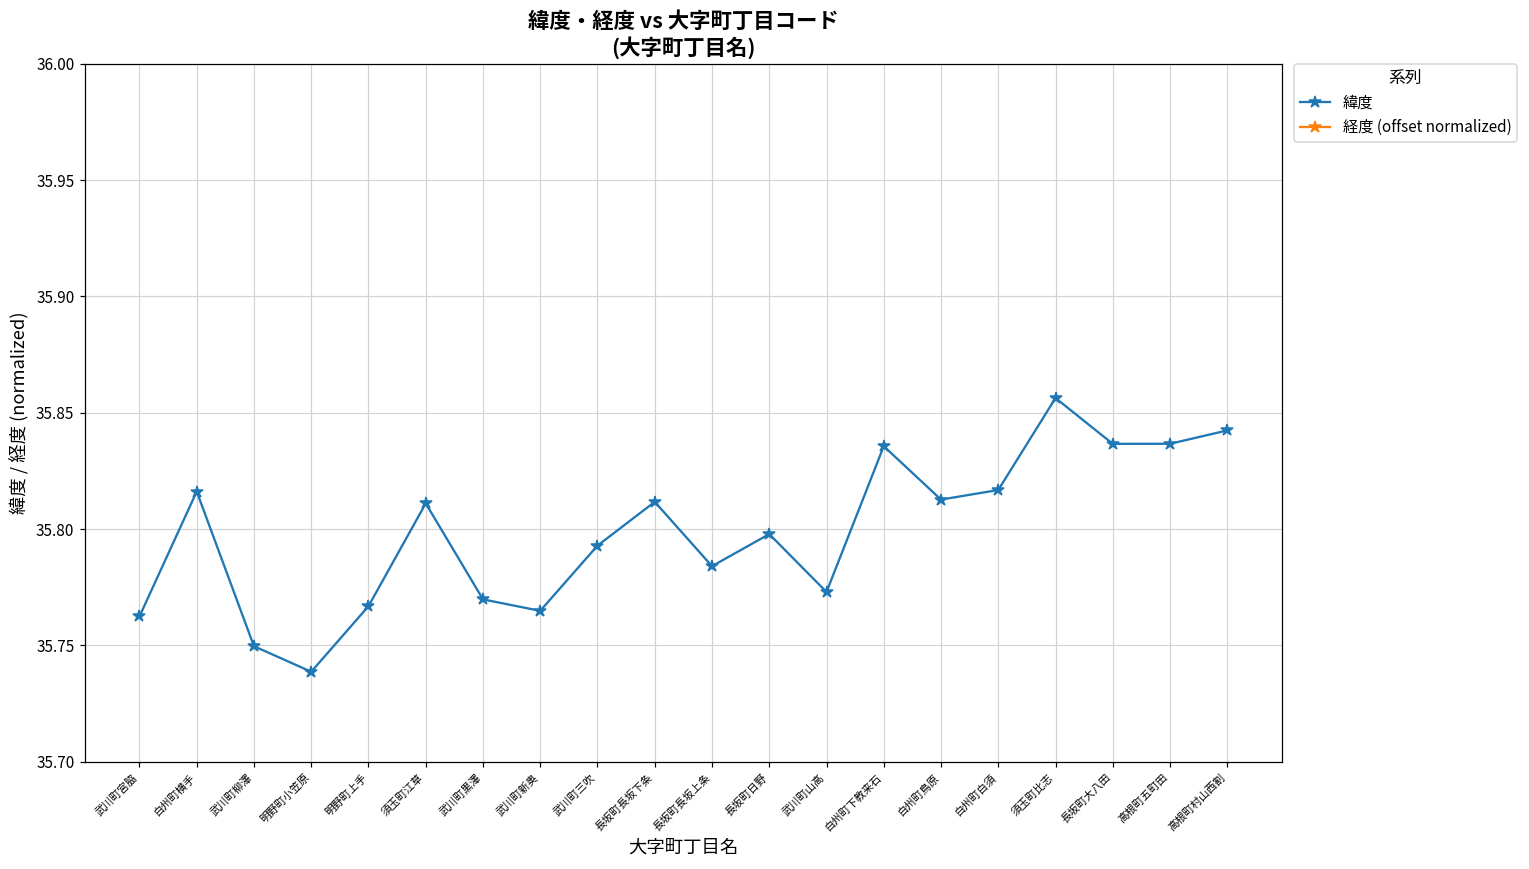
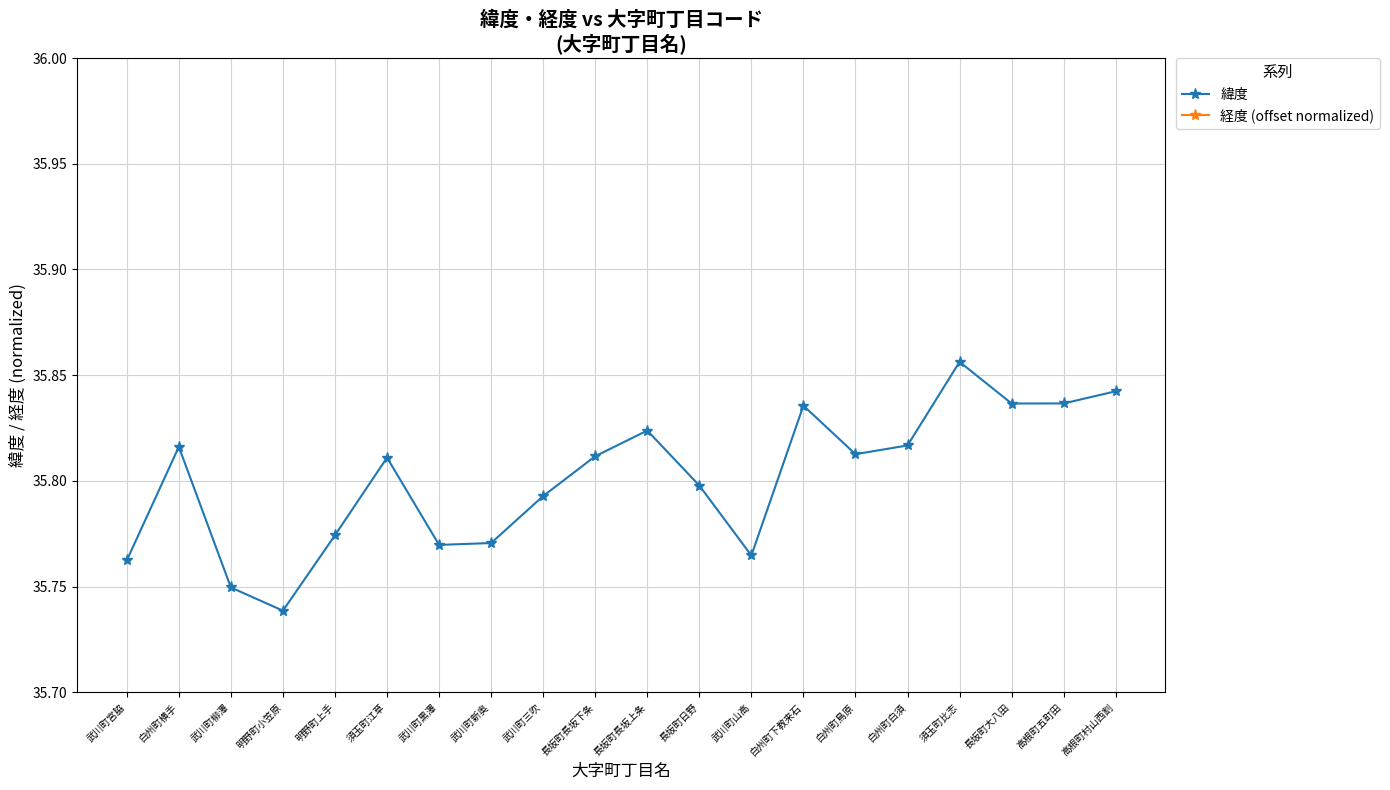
  {
    "緯度": {
      "武川町宮脇": 35.762,
      "白州町横手": 35.816,
      "武川町柳澤": 35.750,
      "明野町小笠原": 35.739,
-     "明野町上手": 35.767,
+     "明野町上手": 35.774,
      "須玉町江草": 35.811,
      "武川町黒澤": 35.770,
-     "武川町新奥": 35.765,
+     "武川町新奥": 35.771,
      "武川町三吹": 35.793,
      "長坂町長坂下条": 35.812,
-     "長坂町長坂上条": 35.784,
+     "長坂町長坂上条": 35.824,
      "長坂町日野": 35.798,
-     "武川町山高": 35.773,
+     "武川町山高": 35.765,
      "白州町下教来石": 35.836,
      "白州町鳥原": 35.813,
      "白州町白須": 35.817,
      "須玉町比志": 35.856,
      "長坂町大八田": 35.837,
      "高根町五町田": 35.837,
      "高根町村山西割": 35.842
    }
  }
